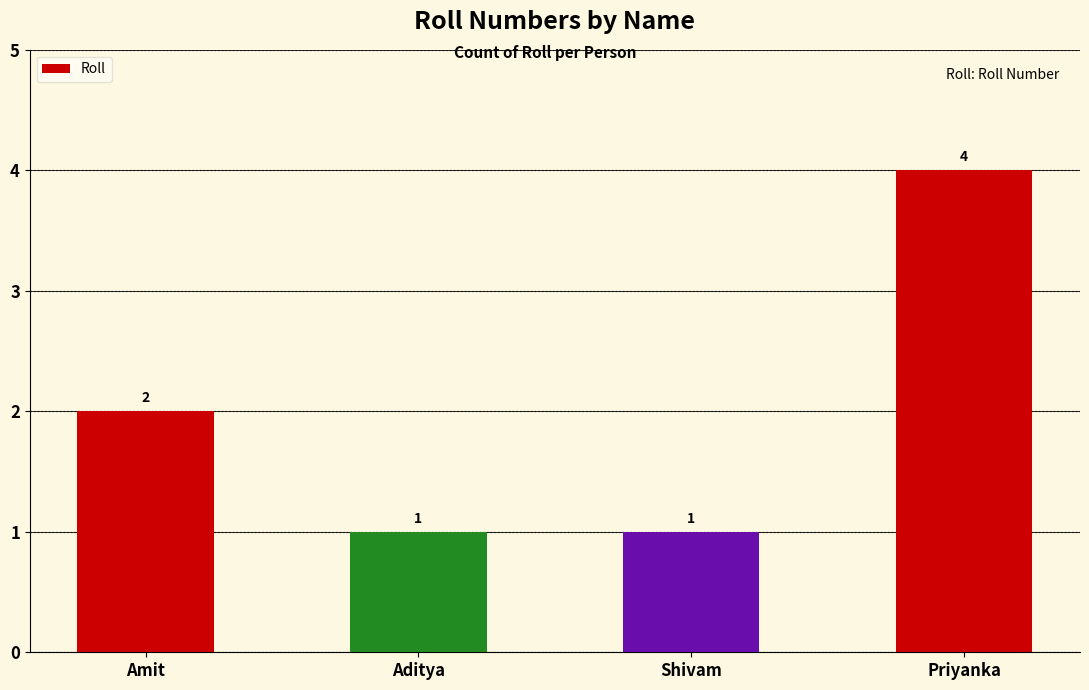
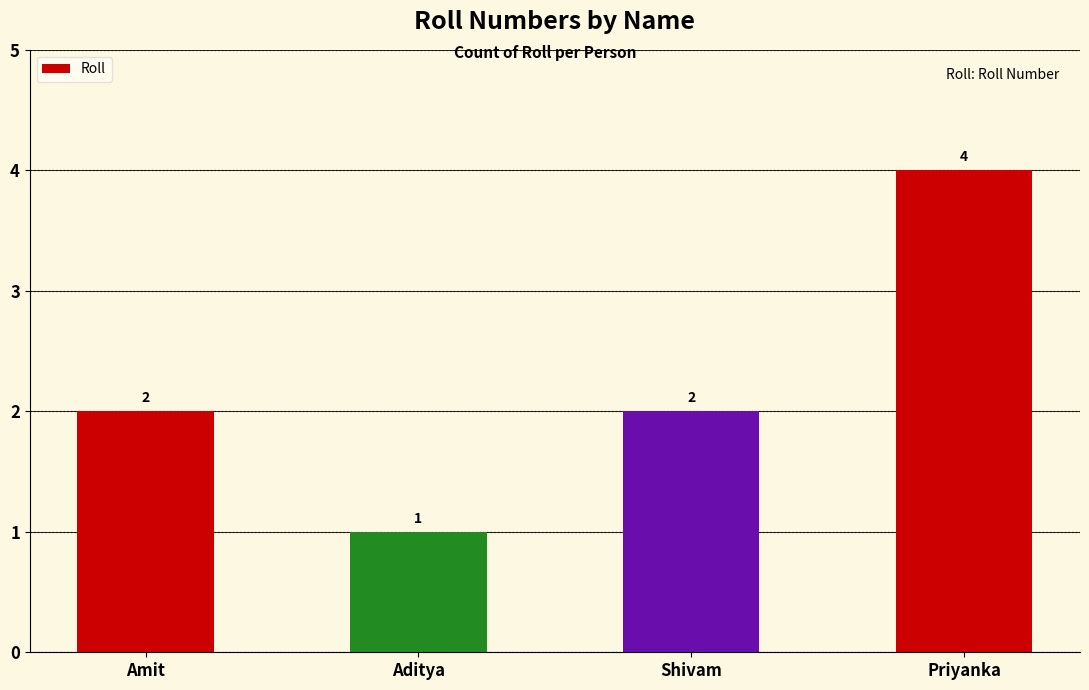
  {
    "Amit": 2,
    "Aditya": 1,
-   "Shivam": 1,
+   "Shivam": 2,
    "Priyanka": 4
  }
